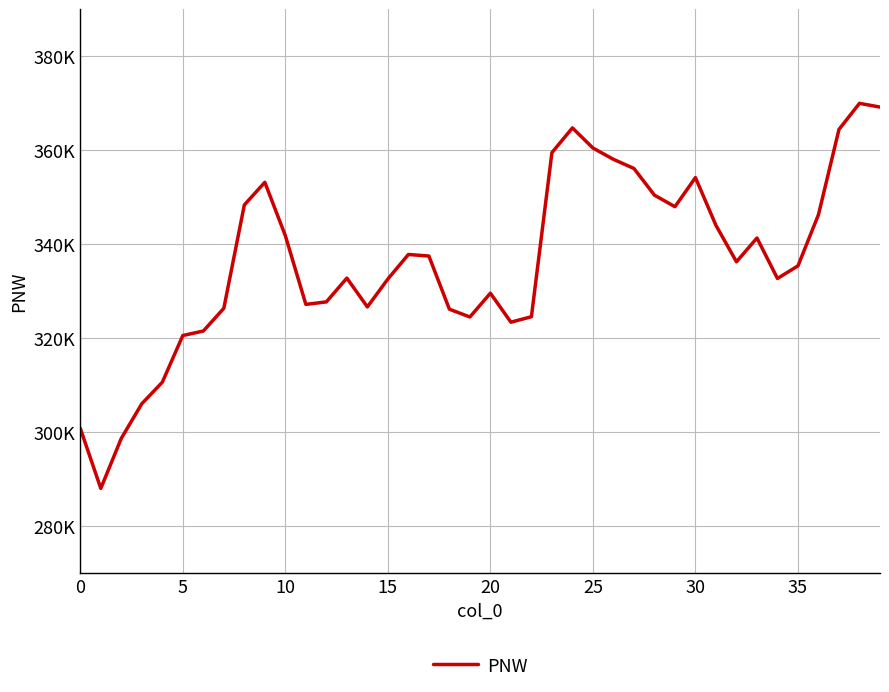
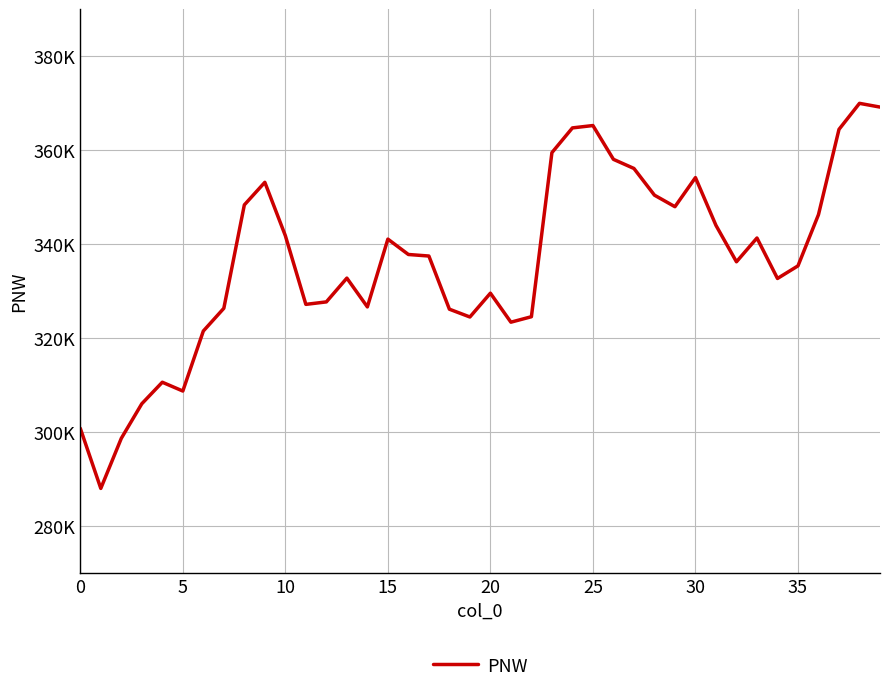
  {
    "0": 301000,
-   "5": 321000,
+   "5": 309000,
    "10": 342000,
-   "15": 333000,
+   "15": 341000,
    "20": 330000,
-   "25": 360000,
+   "25": 365000,
    "30": 354000,
    "35": 335000
  }
